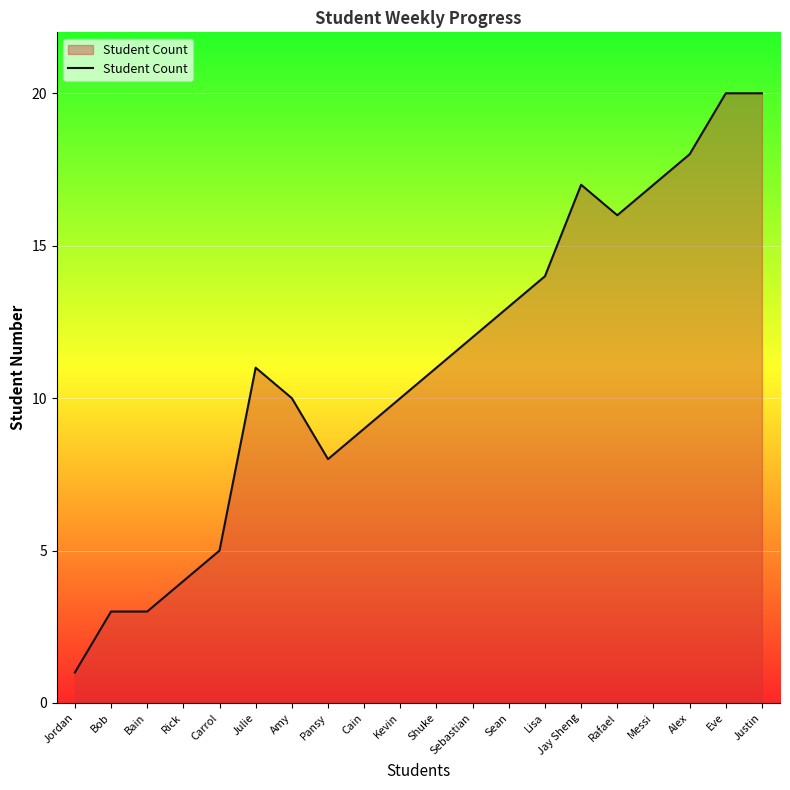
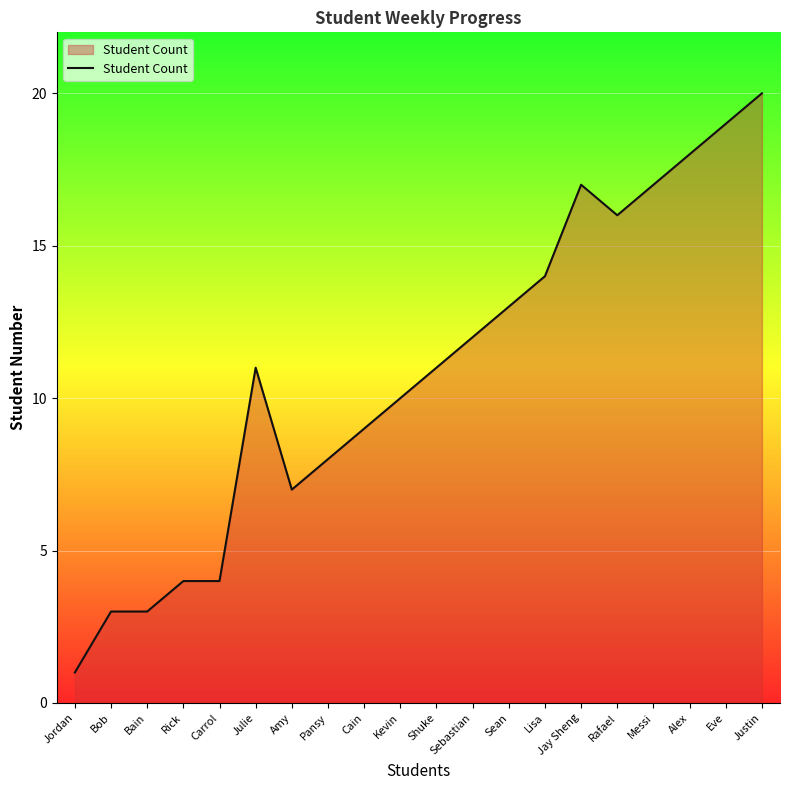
  {
    "Jordan": 1,
    "Bob": 3,
    "Bain": 3,
    "Rick": 4,
-   "Carrol": 5,
+   "Carrol": 4,
    "Julie": 11,
-   "Amy": 10,
+   "Amy": 7,
    "Pansy": 8,
    "Cain": 9,
    "Kevin": 10,
    "Shuke": 11,
    "Sebastian": 12,
    "Sean": 13,
    "Lisa": 14,
    "Jay Sheng": 17,
    "Rafael": 16,
    "Messi": 17,
    "Alex": 18,
-   "Eve": 20,
+   "Eve": 19,
    "Justin": 20
  }
